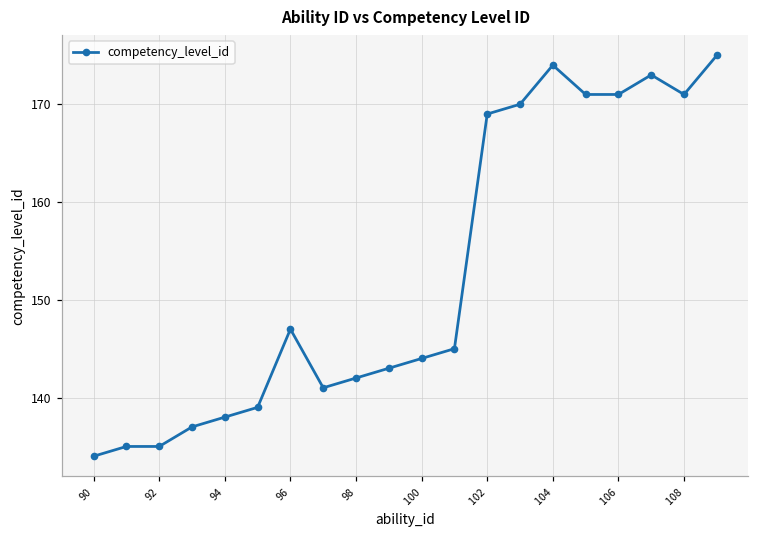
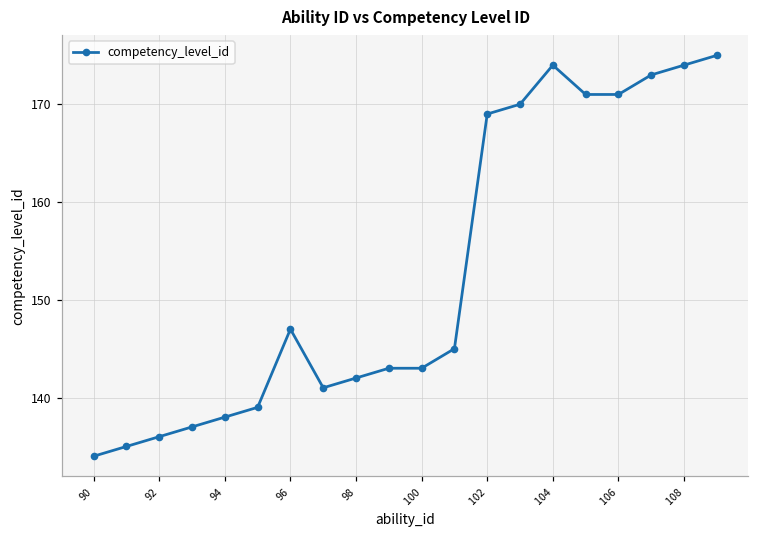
  {
    "90": 134,
-   "92": 135,
+   "92": 136,
    "94": 138,
    "96": 147,
    "98": 142,
-   "100": 144,
+   "100": 143,
    "102": 169,
    "104": 174,
    "106": 171,
-   "108": 171
+   "108": 174
  }
